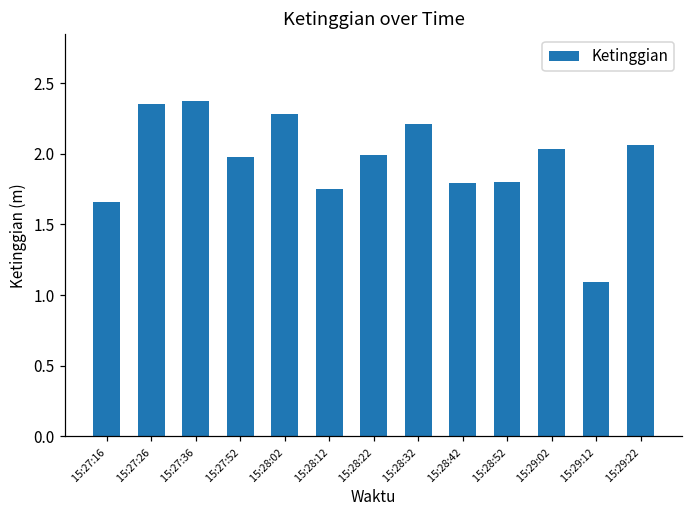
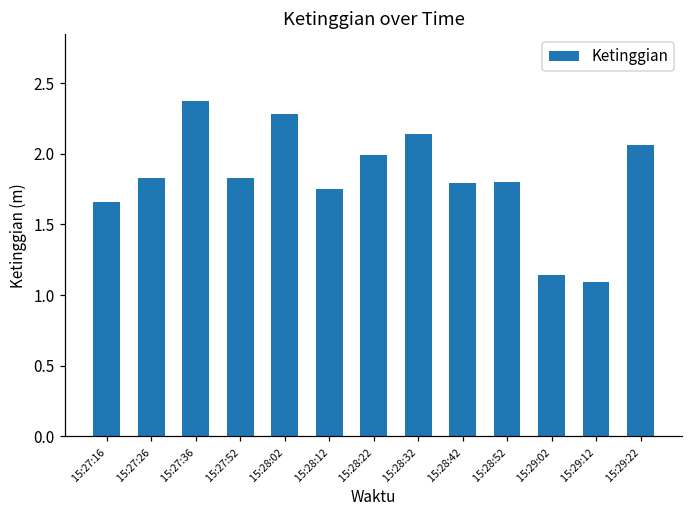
  {
    "15:27:16": 1.66,
-   "15:27:26": 2.35,
+   "15:27:26": 1.83,
    "15:27:36": 2.37,
-   "15:27:52": 1.98,
+   "15:27:52": 1.83,
    "15:28:02": 2.28,
    "15:28:12": 1.75,
    "15:28:22": 1.99,
-   "15:28:32": 2.21,
+   "15:28:32": 2.14,
    "15:28:42": 1.79,
    "15:28:52": 1.80,
-   "15:29:02": 2.03,
+   "15:29:02": 1.14,
    "15:29:12": 1.09,
    "15:29:22": 2.06
  }
